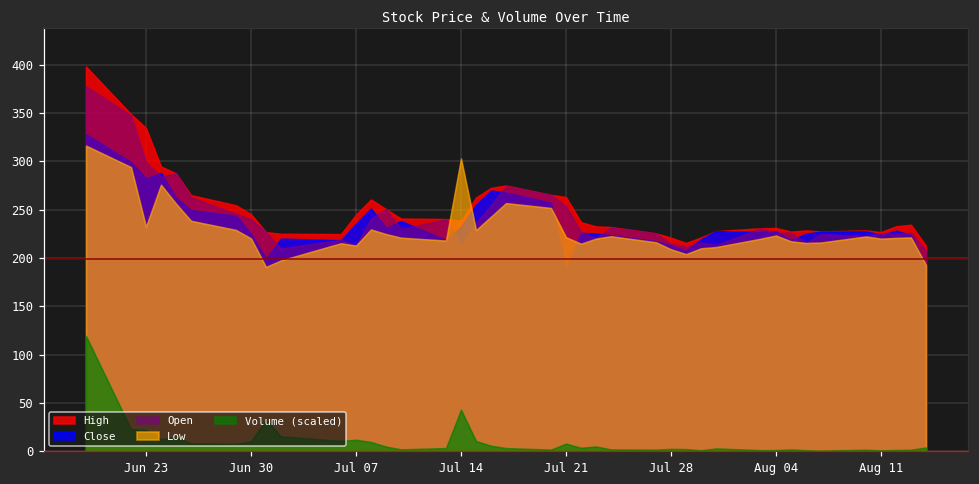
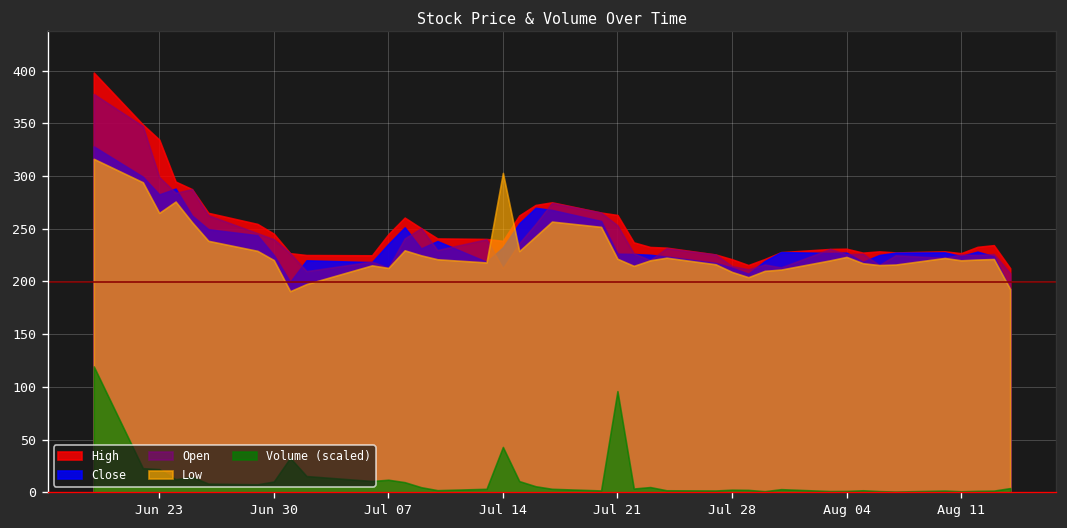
  {
    "High": {
      "Jun 23": 330,
      "Jun 30": 250,
      "Jul 07": 240,
      "Jul 14": 240,
      "Jul 21": 260,
      "Jul 28": 220,
      "Aug 04": 230
    },
    "Close": {
      "Jun 23": 280,
      "Jun 30": 230,
      "Jul 07": 240,
      "Jul 14": 230,
-     "Jul 21": 190
+     "Jul 21": 230
    },
    "Open": {
      "Jun 23": 300,
      "Jun 30": 240,
      "Jul 14": 210,
      "Jul 21": 250
    },
    "Low": {
-     "Jun 23": 230,
+     "Jun 23": 270,
      "Jun 30": 220,
      "Jul 14": 300,
      "Jul 21": 220,
      "Jul 28": 210,
      "Aug 11": 220
    },
    "Volume (scaled)": {
      "Jul 07": 10,
      "Jul 14": 40,
-     "Jul 21": 10
+     "Jul 21": 100
    }
  }
